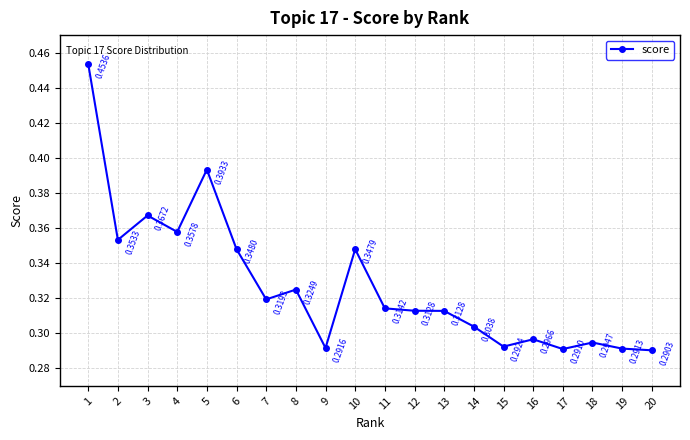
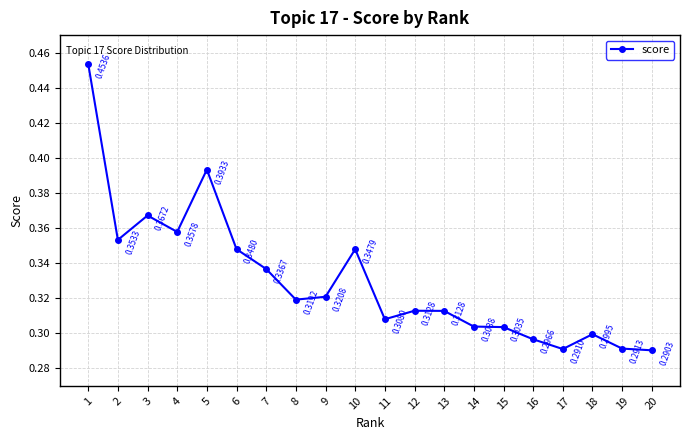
  {
    "1": 0.4536,
    "2": 0.3533,
    "3": 0.3672,
    "4": 0.3578,
    "5": 0.3933,
    "6": 0.3480,
-   "7": 0.3193,
-   "8": 0.3249,
-   "9": 0.2916,
+   "7": 0.3367,
+   "8": 0.3192,
+   "9": 0.3208,
    "10": 0.3479,
-   "11": 0.3142,
+   "11": 0.3080,
    "13": 0.3128,
    "14": 0.3038,
-   "15": 0.2924,
+   "15": 0.3035,
    "16": 0.2966,
    "17": 0.2910,
-   "18": 0.2947,
+   "18": 0.2995,
    "19": 0.2913,
    "20": 0.2903
  }
